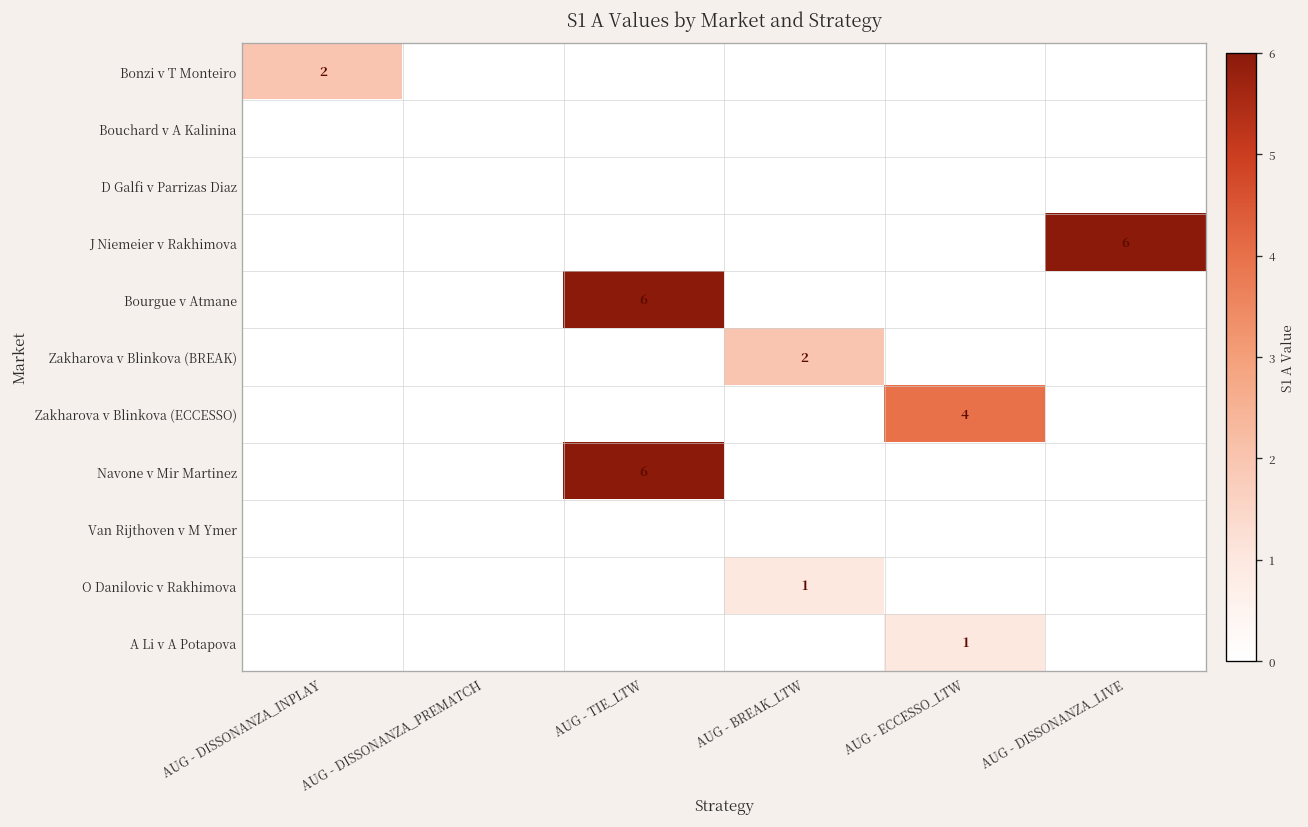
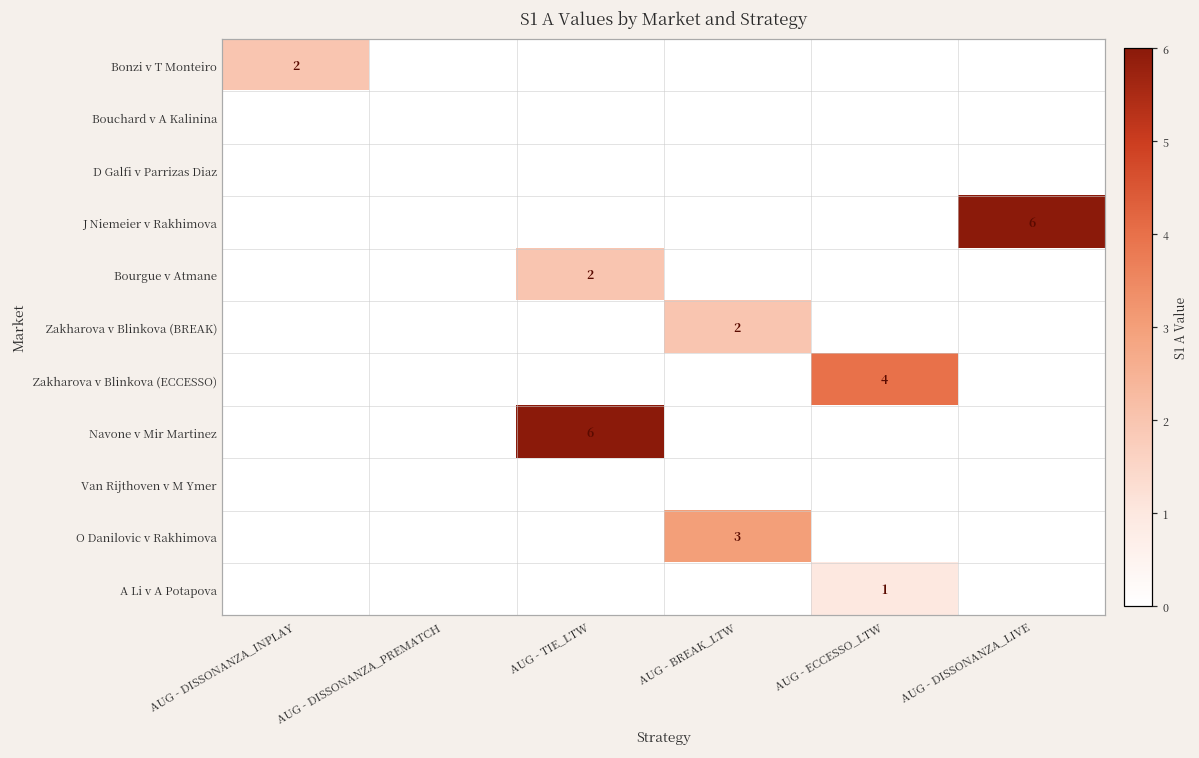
  {
    "Bonzi v T Monteiro": {
      "AUG - DISSONANZA_INPLAY": 2
    },
    "J Niemeier v Rakhimova": {
      "AUG - DISSONANZA_LIVE": 6
    },
    "Bourgue v Atmane": {
-     "AUG - TIE_LTW": 6
+     "AUG - TIE_LTW": 2
    },
    "Zakharova v Blinkova (BREAK)": {
      "AUG - BREAK_LTW": 2
    },
    "Zakharova v Blinkova (ECCESSO)": {
      "AUG - ECCESSO_LTW": 4
    },
    "Navone v Mir Martinez": {
      "AUG - TIE_LTW": 6
    },
    "O Danilovic v Rakhimova": {
-     "AUG - BREAK_LTW": 1
+     "AUG - BREAK_LTW": 3
    },
    "A Li v A Potapova": {
      "AUG - ECCESSO_LTW": 1
    }
  }
